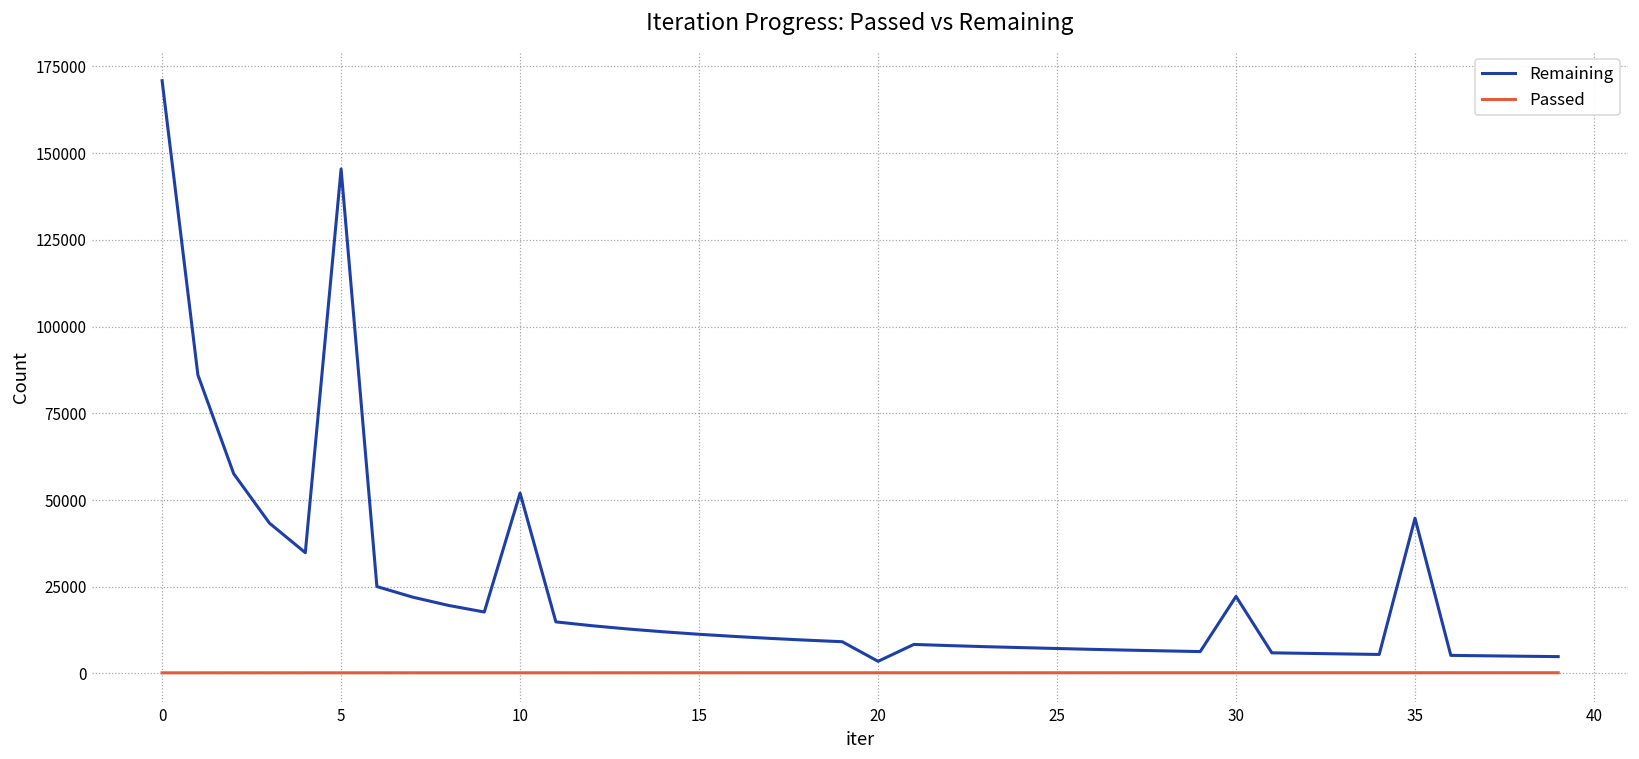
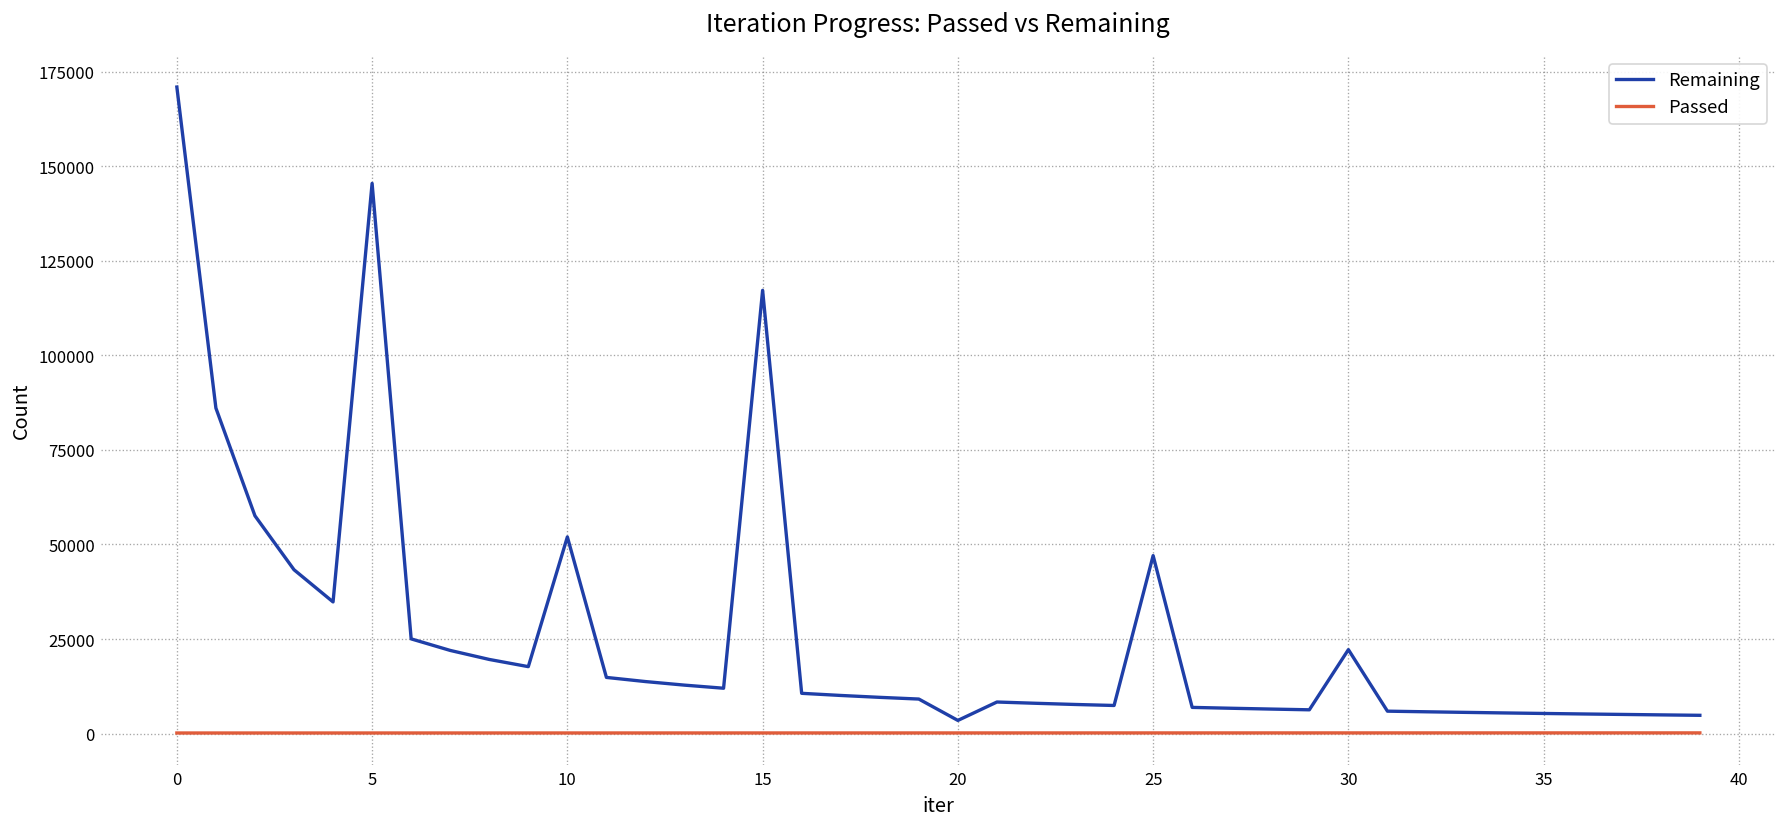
  {
    "Remaining": {
      "0": 171000,
      "5": 145000,
      "10": 52000,
-     "15": 11000,
+     "15": 117000,
      "20": 3000,
-     "25": 7000,
+     "25": 47000,
      "30": 22000,
-     "35": 45000
+     "35": 5000
    },
    "Passed": {
      "0": 0,
      "5": 0,
      "10": 0,
      "15": 0,
      "20": 0,
      "25": 0,
      "30": 0,
      "35": 0
    }
  }
